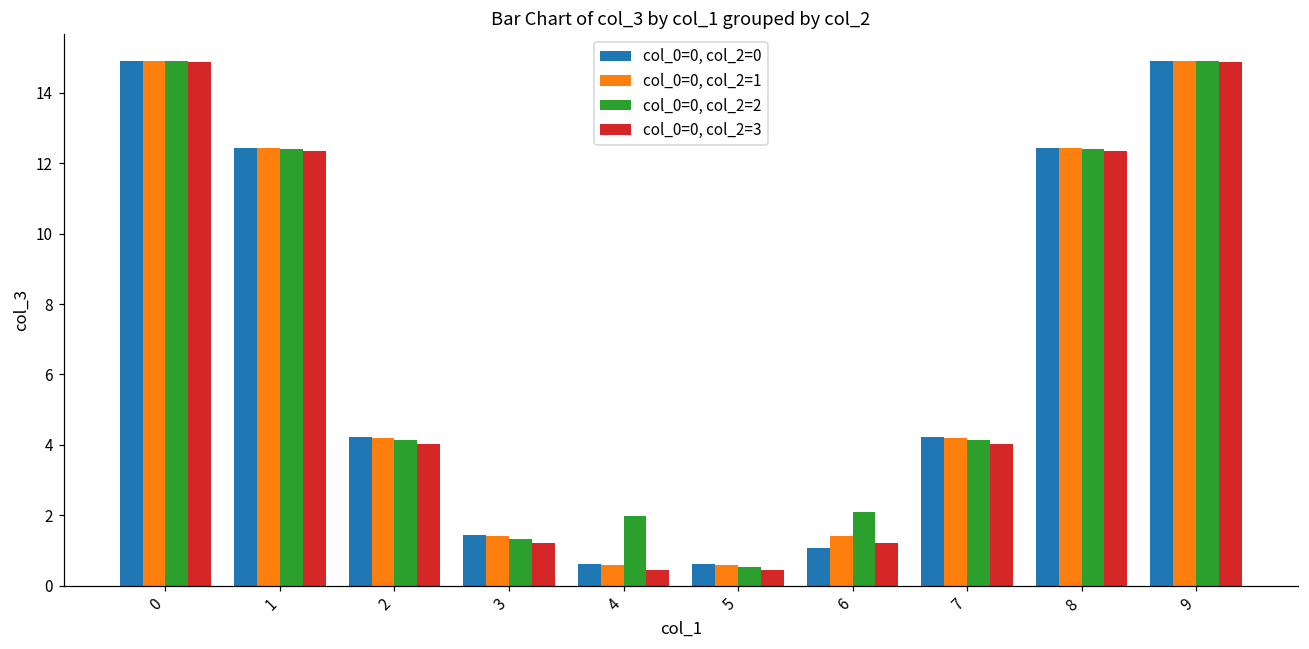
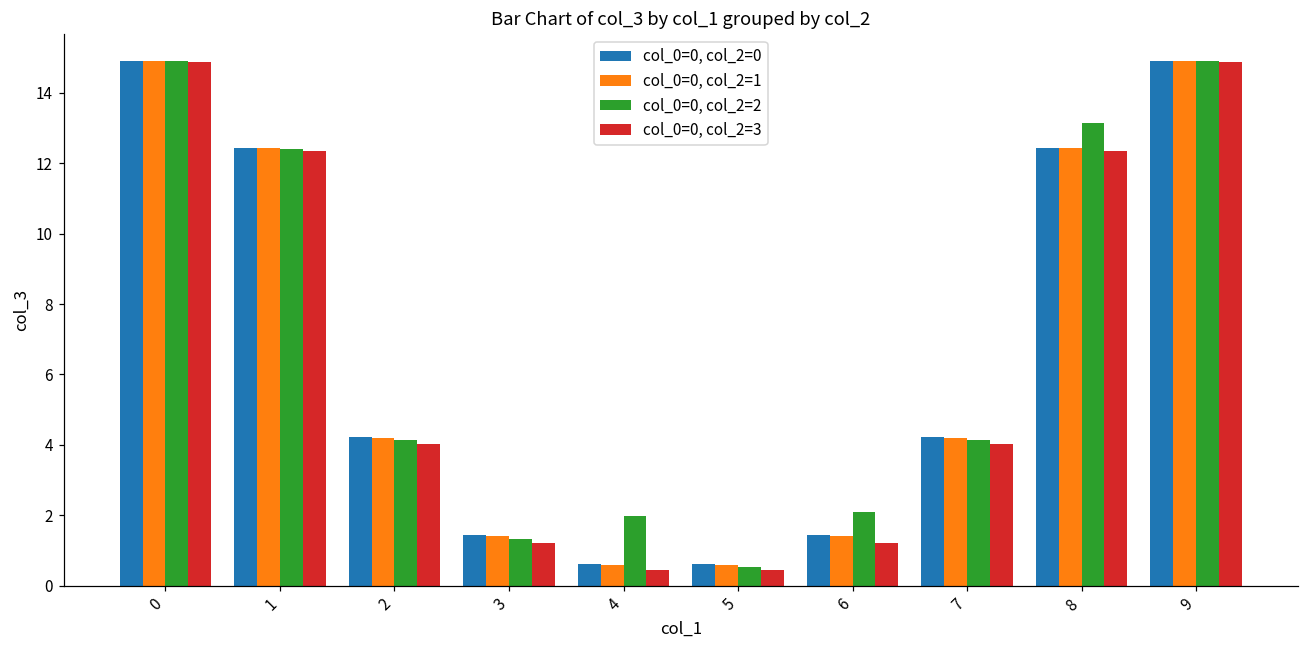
  {
    "col_0=0, col_2=0": {
      "0": 14.9,
      "1": 12.4,
      "2": 4.2,
      "3": 1.4,
      "4": 0.6,
      "5": 0.6,
-     "6": 1.1,
+     "6": 1.4,
      "7": 4.2,
      "8": 12.4,
      "9": 14.9
    },
    "col_0=0, col_2=1": {
      "0": 14.9,
      "1": 12.4,
      "2": 4.2,
      "3": 1.4,
      "4": 0.6,
      "5": 0.6,
      "6": 1.4,
      "7": 4.2,
      "8": 12.4,
      "9": 14.9
    },
    "col_0=0, col_2=2": {
      "0": 14.9,
      "1": 12.4,
      "2": 4.1,
      "3": 1.3,
      "4": 2.0,
      "5": 0.5,
      "6": 2.1,
      "7": 4.1,
-     "8": 12.4,
+     "8": 13.2,
      "9": 14.9
    },
    "col_0=0, col_2=3": {
      "0": 14.9,
      "1": 12.3,
      "2": 4.0,
      "3": 1.2,
      "4": 0.4,
      "5": 0.4,
      "6": 1.2,
      "7": 4.0,
      "8": 12.3,
      "9": 14.9
    }
  }
